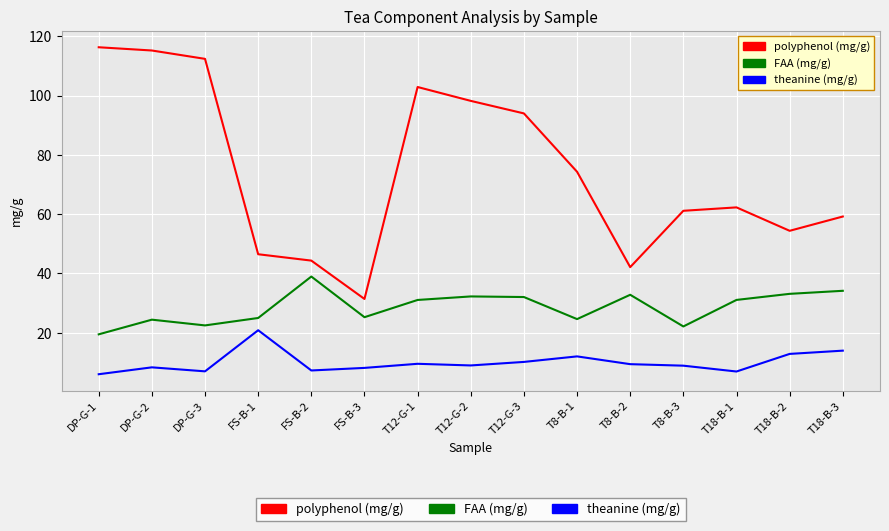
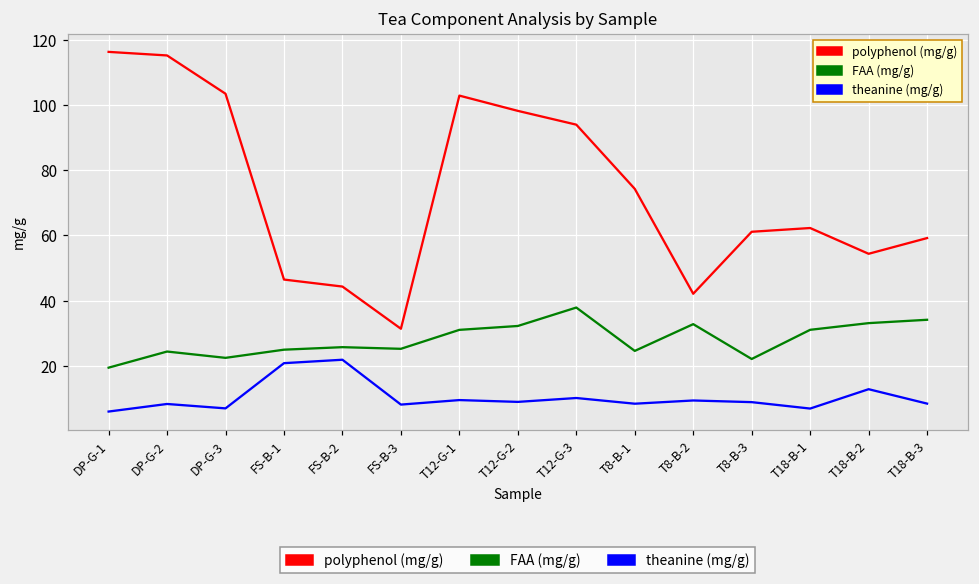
  {
    "polyphenol (mg/g)": {
      "DP-G-1": 116,
      "DP-G-2": 115,
-     "DP-G-3": 112,
+     "DP-G-3": 103,
      "FS-B-1": 46,
      "FS-B-2": 44,
      "FS-B-3": 31,
      "T12-G-1": 103,
      "T12-G-2": 98,
      "T12-G-3": 94,
      "T8-B-1": 74,
      "T8-B-2": 42,
      "T8-B-3": 61,
      "T18-B-1": 62,
      "T18-B-2": 54,
      "T18-B-3": 59
    },
    "FAA (mg/g)": {
      "DP-G-1": 19,
      "DP-G-2": 24,
      "DP-G-3": 22,
      "FS-B-1": 25,
-     "FS-B-2": 39,
+     "FS-B-2": 26,
      "FS-B-3": 25,
      "T12-G-1": 31,
      "T12-G-2": 32,
-     "T12-G-3": 32,
+     "T12-G-3": 38,
      "T8-B-1": 25,
      "T8-B-2": 33,
      "T8-B-3": 22,
      "T18-B-1": 31,
      "T18-B-2": 33,
      "T18-B-3": 34
    },
    "theanine (mg/g)": {
      "DP-G-1": 6,
      "DP-G-2": 8,
      "DP-G-3": 7,
      "FS-B-1": 21,
-     "FS-B-2": 7,
+     "FS-B-2": 22,
      "FS-B-3": 8,
      "T12-G-1": 9,
      "T12-G-2": 9,
      "T12-G-3": 10,
-     "T8-B-1": 12,
+     "T8-B-1": 8,
      "T8-B-2": 9,
      "T8-B-3": 9,
      "T18-B-1": 7,
      "T18-B-2": 13,
-     "T18-B-3": 14
+     "T18-B-3": 8
    }
  }
